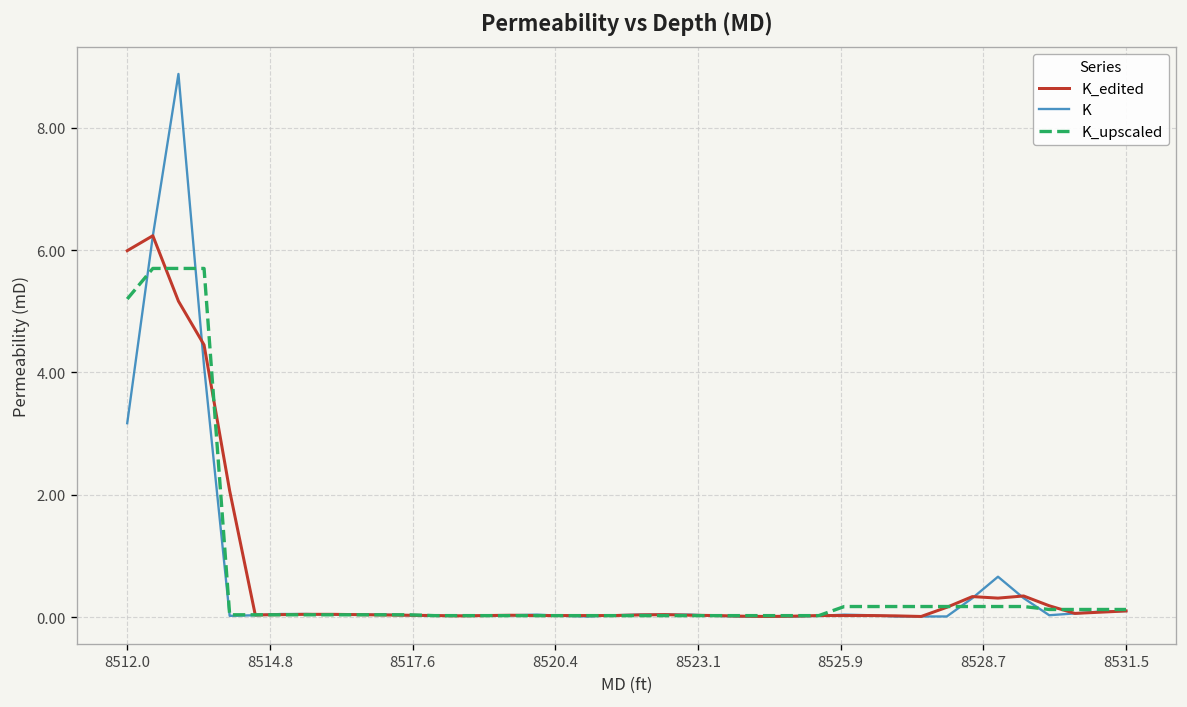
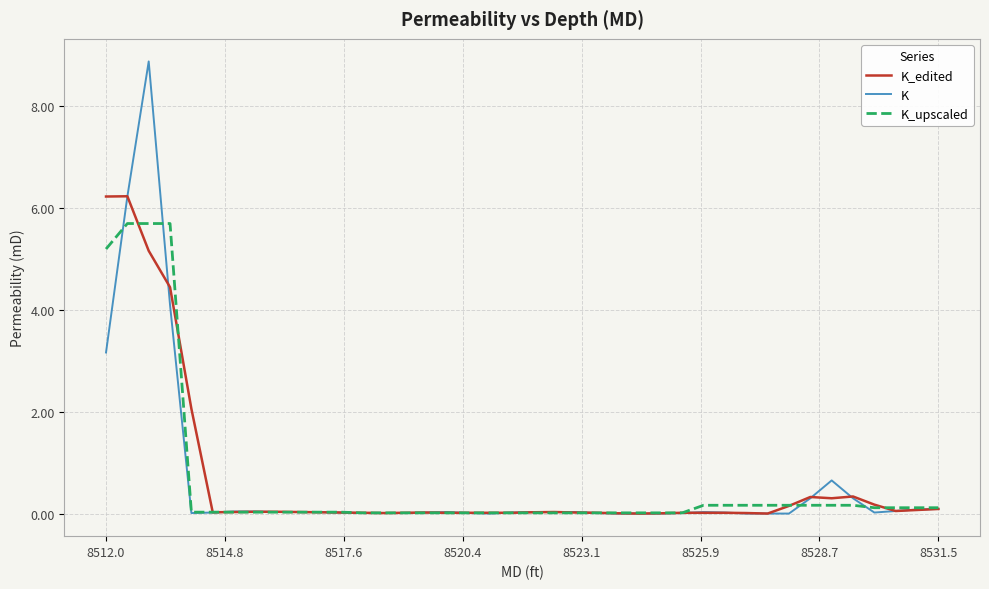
  {
    "K_edited": {
-     "8512.0": 6.0
+     "8512.0": 6.2
    },
    "K": {
      "8512.0": 3.2
    },
    "K_upscaled": {
      "8512.0": 5.2
    }
  }
